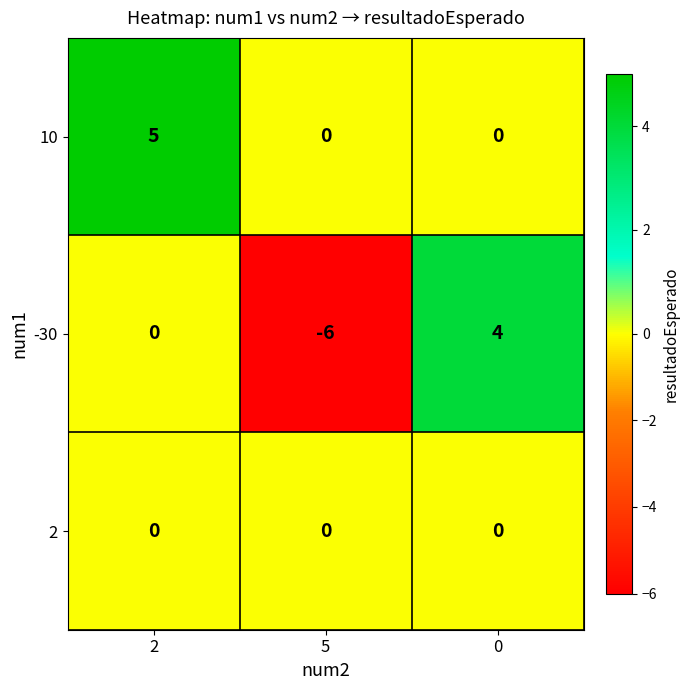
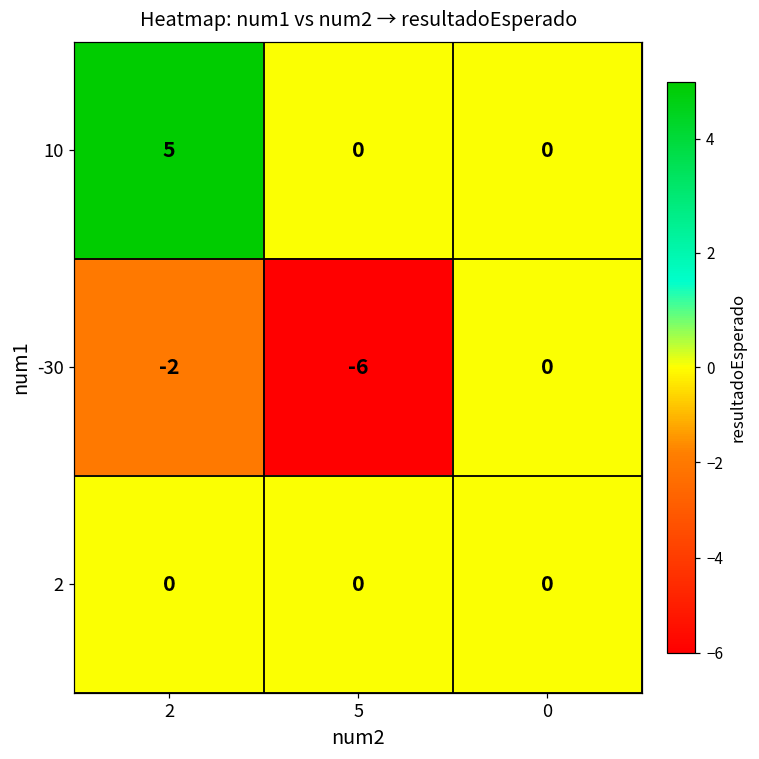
  {
    "10": {
      "2": 5,
      "5": 0,
      "0": 0
    },
    "-30": {
-     "2": 0,
+     "2": -2,
      "5": -6,
-     "0": 4
+     "0": 0
    },
    "2": {
      "2": 0,
      "5": 0,
      "0": 0
    }
  }
